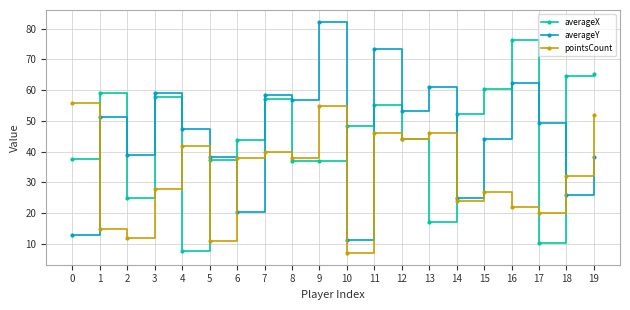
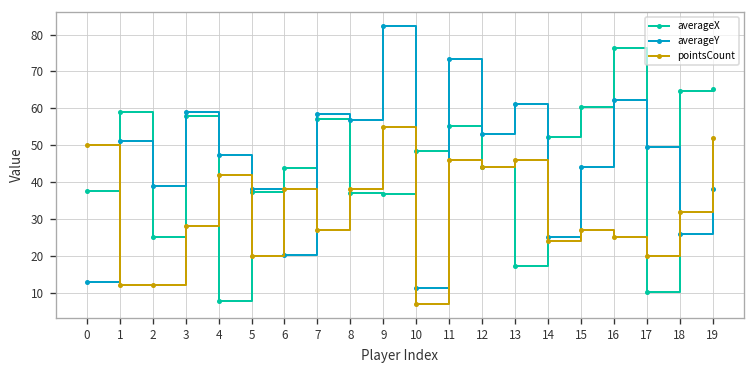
  {
    "pointsCount": {
-     "0": 56,
-     "1": 15,
+     "0": 50,
+     "1": 12,
      "2": 12,
      "3": 28,
      "4": 42,
-     "5": 11,
+     "5": 20,
      "6": 38,
-     "7": 40,
+     "7": 27,
      "8": 38,
      "9": 55,
      "10": 7,
      "11": 46,
      "13": 46,
      "14": 24,
      "15": 27,
-     "16": 22,
+     "16": 25,
      "17": 20,
      "18": 32,
      "19": 52
    }
  }
